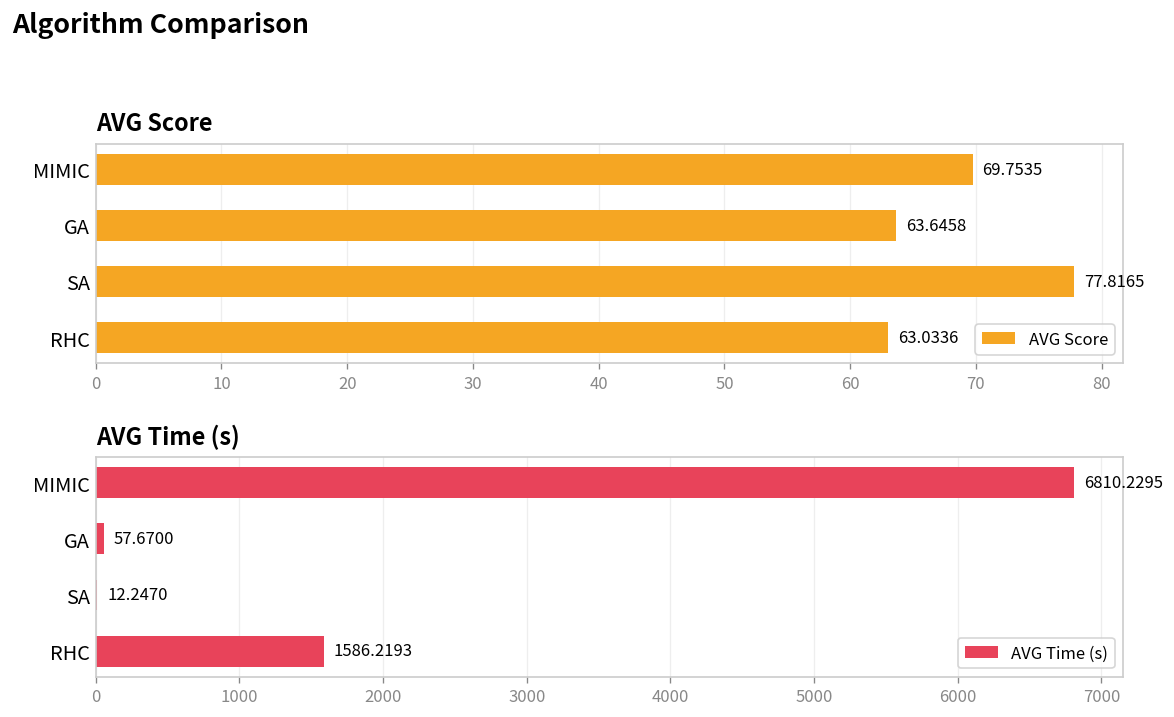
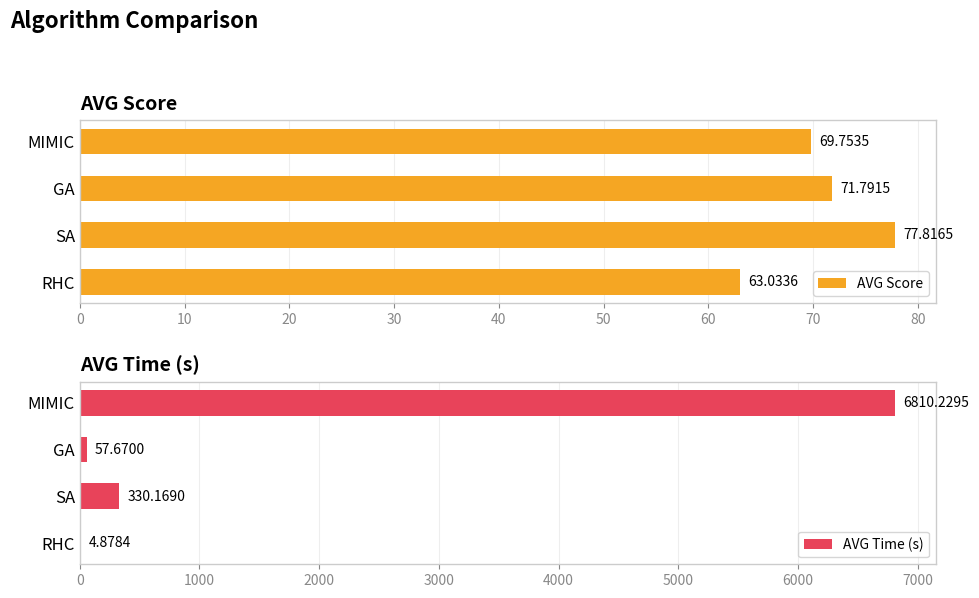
  {
    "AVG Score": {
      "MIMIC": 69.7535,
-     "GA": 63.6458,
+     "GA": 71.7915,
      "SA": 77.8165,
      "RHC": 63.0336
    },
    "AVG Time (s)": {
      "MIMIC": 6810.2295,
      "GA": 57.6700,
-     "SA": 12.2470,
-     "RHC": 1586.2193
+     "SA": 330.1690,
+     "RHC": 4.8784
    }
  }
